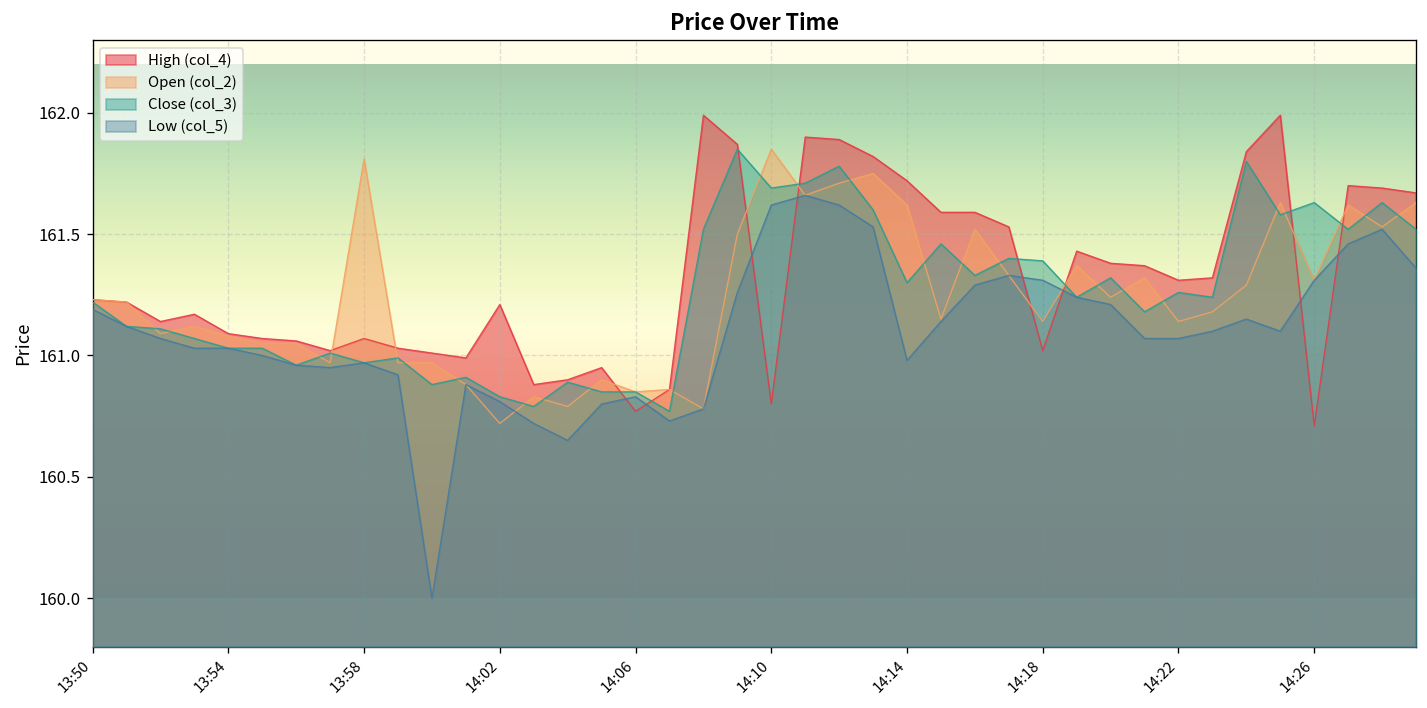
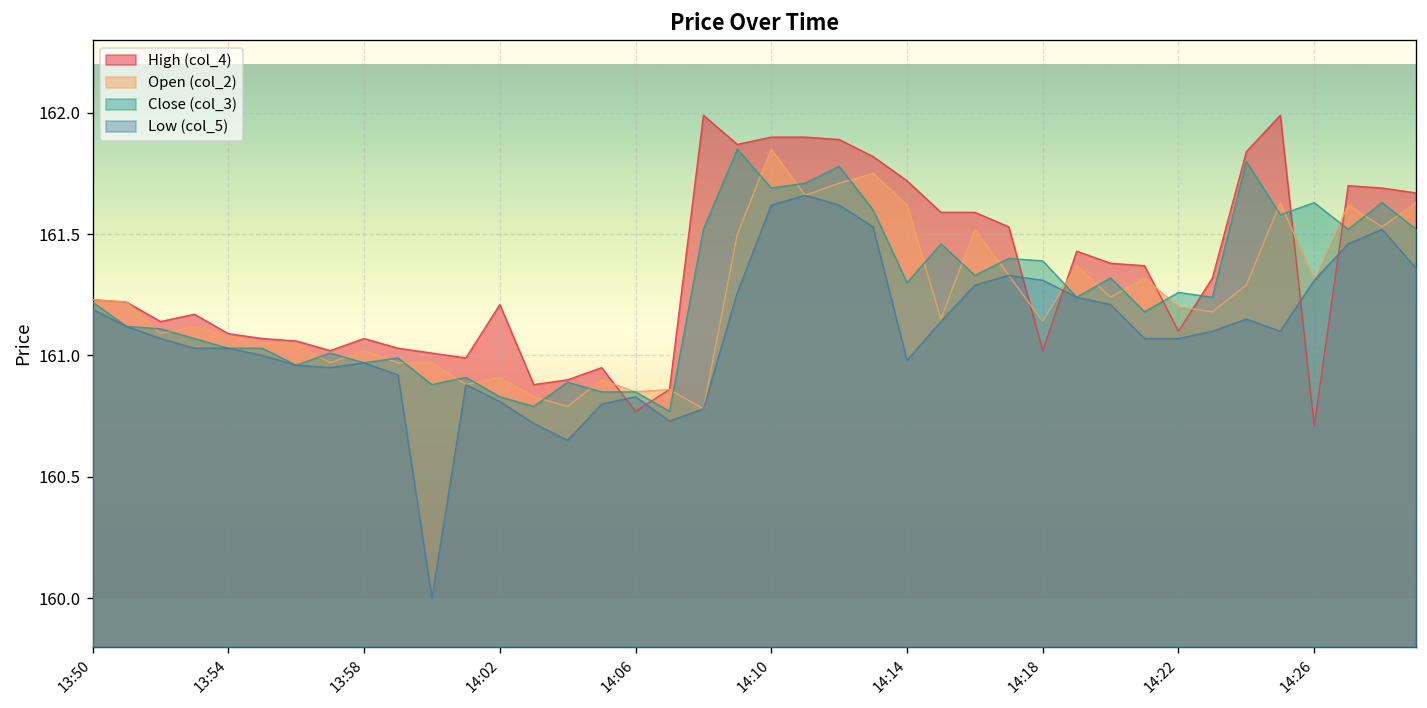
  {
    "High (col_4)": {
      "13:58": 161.07,
      "14:02": 161.21,
      "14:06": 160.77,
-     "14:10": 160.8,
+     "14:10": 161.9,
      "14:14": 161.72,
      "14:18": 161.02,
-     "14:22": 161.31,
+     "14:22": 161.10,
      "14:26": 160.71
    },
    "Open (col_2)": {
-     "13:58": 161.81,
-     "14:02": 160.72,
+     "13:58": 161.02,
+     "14:02": 160.91,
      "14:10": 161.85,
      "14:14": 161.62,
      "14:18": 161.14,
-     "14:22": 161.14
+     "14:22": 161.20
    }
  }
